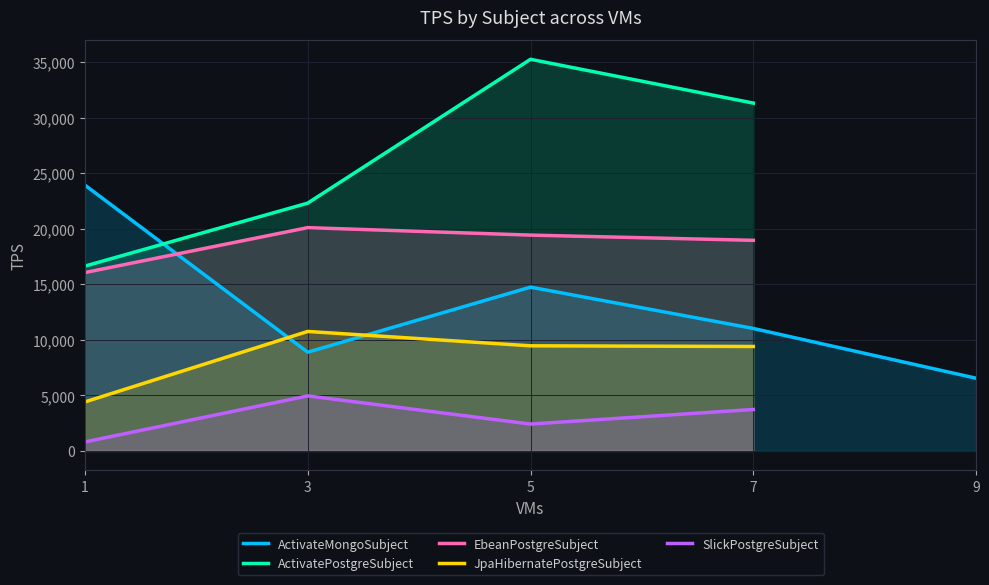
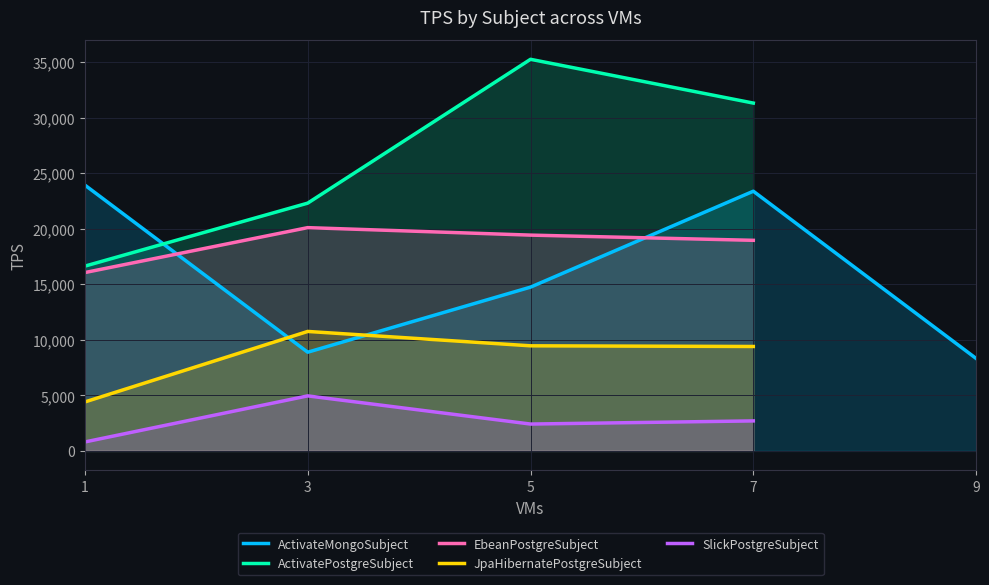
  {
    "ActivateMongoSubject": {
      "1": "23,900",
      "3": "8,900",
      "5": "14,700",
-     "7": "11,000",
-     "9": "6,500"
+     "7": "23,400",
+     "9": "8,300"
    },
    "ActivatePostgreSubject": {
      "1": "16,600",
      "3": "22,300",
      "5": "35,300",
      "7": "31,300"
    },
    "EbeanPostgreSubject": {
      "1": "16,100",
      "3": "20,100",
      "5": "19,400",
      "7": "19,000"
    },
    "JpaHibernatePostgreSubject": {
      "1": "4,400",
      "3": "10,800",
      "5": "9,500",
      "7": "9,400"
    },
    "SlickPostgreSubject": {
      "1": "800",
      "3": "5,000",
      "5": "2,400",
-     "7": "3,700"
+     "7": "2,700"
    }
  }
